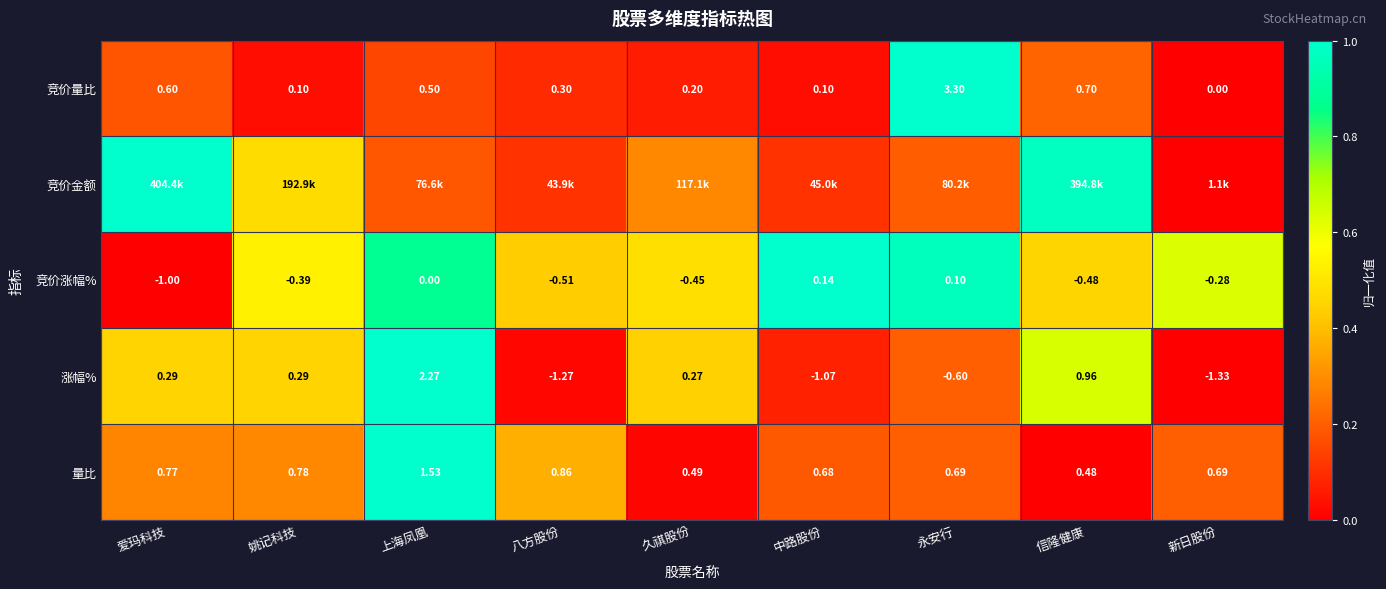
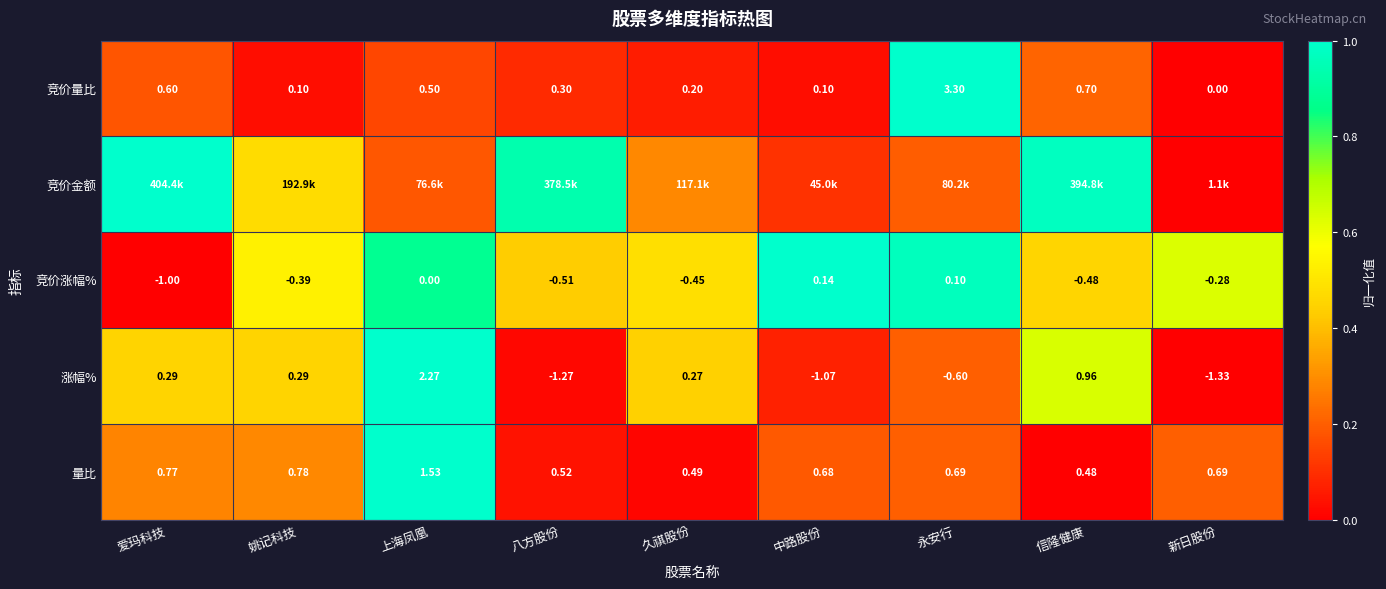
  {
    "竞价量比": {
      "爱玛科技": "0.60",
      "姚记科技": "0.10",
      "上海凤凰": "0.50",
      "八方股份": "0.30",
      "久祺股份": "0.20",
      "中路股份": "0.10",
      "永安行": "3.30",
      "信隆健康": "0.70",
      "新日股份": "0.00"
    },
    "竞价金额": {
      "爱玛科技": "404.4k",
      "姚记科技": "192.9k",
      "上海凤凰": "76.6k",
-     "八方股份": "43.9k",
+     "八方股份": "378.5k",
      "久祺股份": "117.1k",
      "中路股份": "45.0k",
      "永安行": "80.2k",
      "信隆健康": "394.8k",
      "新日股份": "1.1k"
    },
    "竞价涨幅%": {
      "爱玛科技": "-1.00",
      "姚记科技": "-0.39",
      "上海凤凰": "0.00",
      "八方股份": "-0.51",
      "久祺股份": "-0.45",
      "中路股份": "0.14",
      "永安行": "0.10",
      "信隆健康": "-0.48",
      "新日股份": "-0.28"
    },
    "涨幅%": {
      "爱玛科技": "0.29",
      "姚记科技": "0.29",
      "上海凤凰": "2.27",
      "八方股份": "-1.27",
      "久祺股份": "0.27",
      "中路股份": "-1.07",
      "永安行": "-0.60",
      "信隆健康": "0.96",
      "新日股份": "-1.33"
    },
    "量比": {
      "爱玛科技": "0.77",
      "姚记科技": "0.78",
      "上海凤凰": "1.53",
-     "八方股份": "0.86",
+     "八方股份": "0.52",
      "久祺股份": "0.49",
      "中路股份": "0.68",
      "永安行": "0.69",
      "信隆健康": "0.48",
      "新日股份": "0.69"
    }
  }
